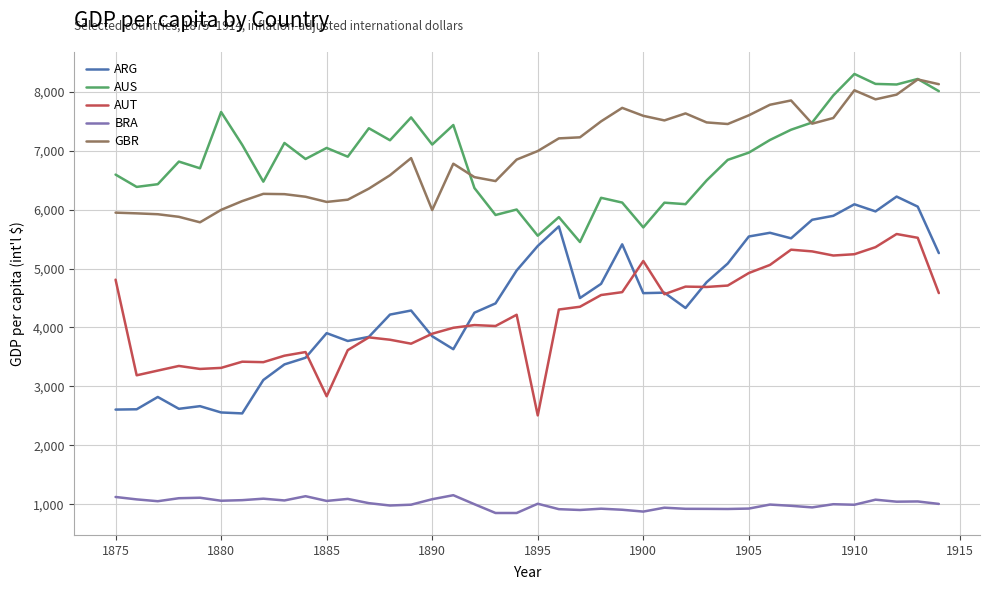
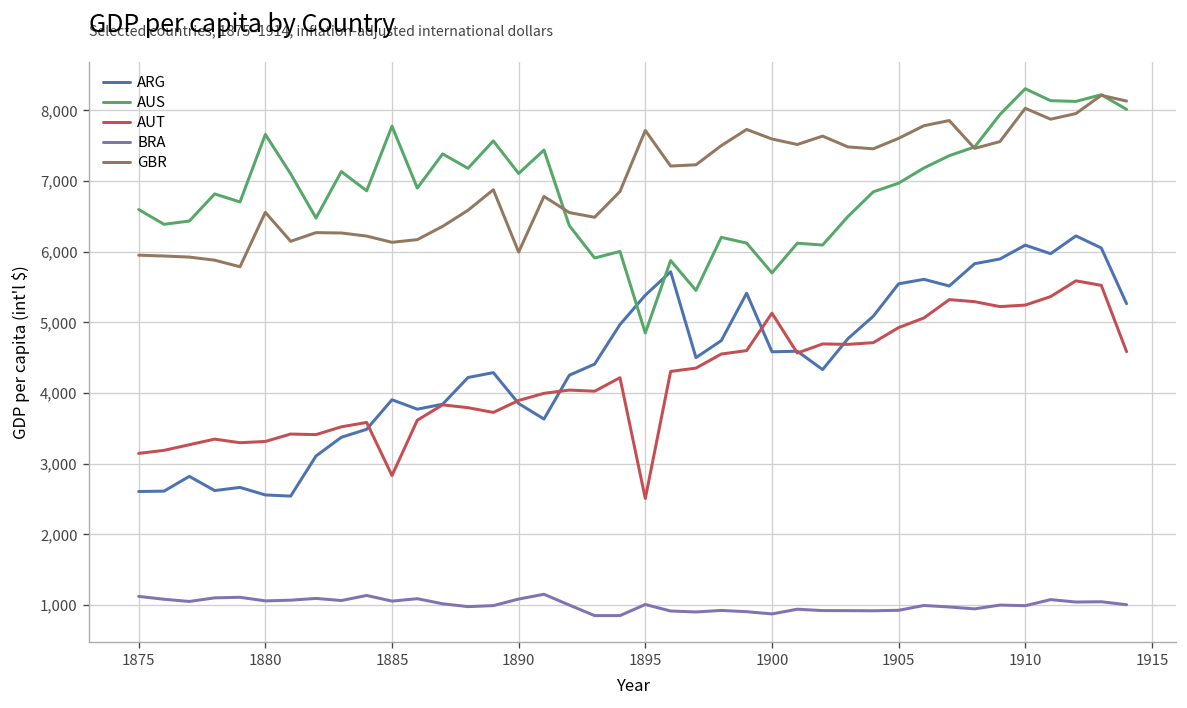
  {
    "AUS": {
      "1875": "6,600",
      "1880": "7,700",
-     "1885": "7,000",
+     "1885": "7,800",
      "1890": "7,100",
-     "1895": "5,600",
+     "1895": "4,800",
      "1900": "5,700",
      "1905": "7,000",
      "1910": "8,300"
    },
    "AUT": {
-     "1875": "4,800",
+     "1875": "3,100",
      "1880": "3,300",
      "1885": "2,800",
      "1890": "3,900",
      "1895": "2,500",
      "1900": "5,100",
      "1905": "4,900",
      "1910": "5,200"
    },
    "GBR": {
      "1875": "6,000",
-     "1880": "6,000",
+     "1880": "6,600",
      "1885": "6,100",
      "1890": "6,000",
-     "1895": "7,000",
+     "1895": "7,700",
      "1900": "7,600",
      "1905": "7,600",
      "1910": "8,000"
    }
  }
